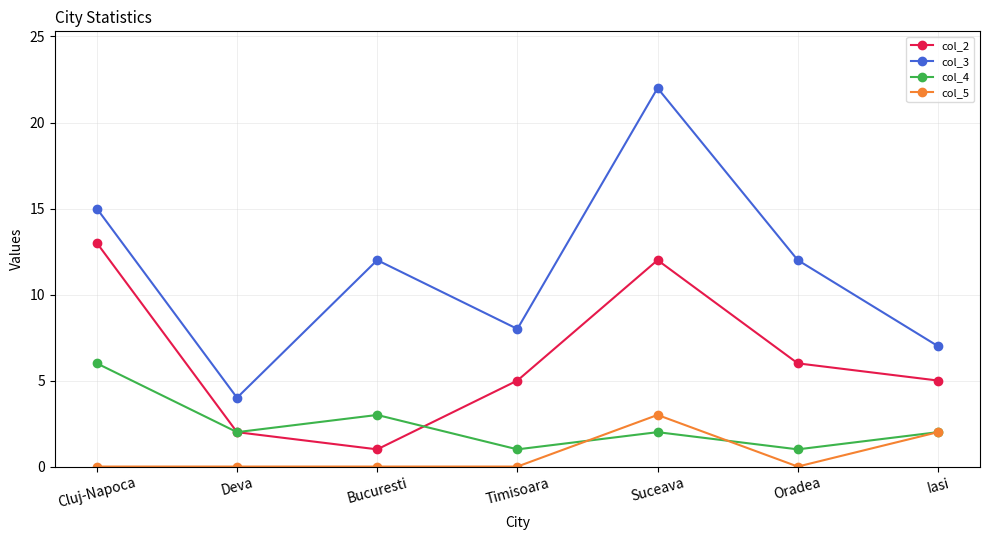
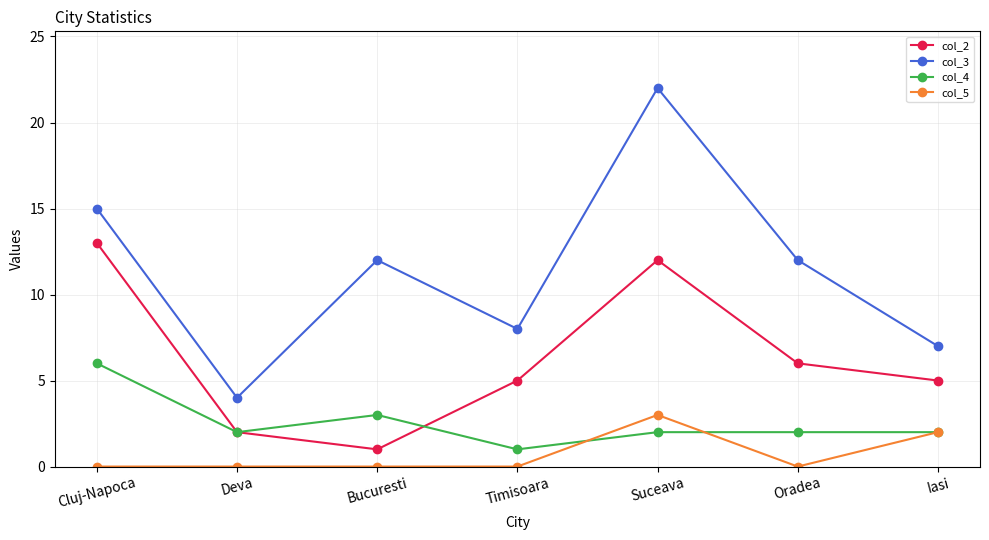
  {
    "col_2": {
      "Cluj-Napoca": 13,
      "Bucuresti": 1,
      "Timisoara": 5,
      "Suceava": 12,
      "Oradea": 6,
      "Iasi": 5
    },
    "col_3": {
      "Cluj-Napoca": 15,
      "Deva": 4,
      "Bucuresti": 12,
      "Timisoara": 8,
      "Suceava": 22,
      "Oradea": 12,
      "Iasi": 7
    },
    "col_4": {
      "Cluj-Napoca": 6,
      "Bucuresti": 3,
      "Timisoara": 1,
      "Suceava": 2,
-     "Oradea": 1
+     "Oradea": 2
    },
    "col_5": {
      "Cluj-Napoca": 0,
      "Deva": 0,
      "Bucuresti": 0,
      "Timisoara": 0,
      "Suceava": 3,
      "Oradea": 0
    }
  }
